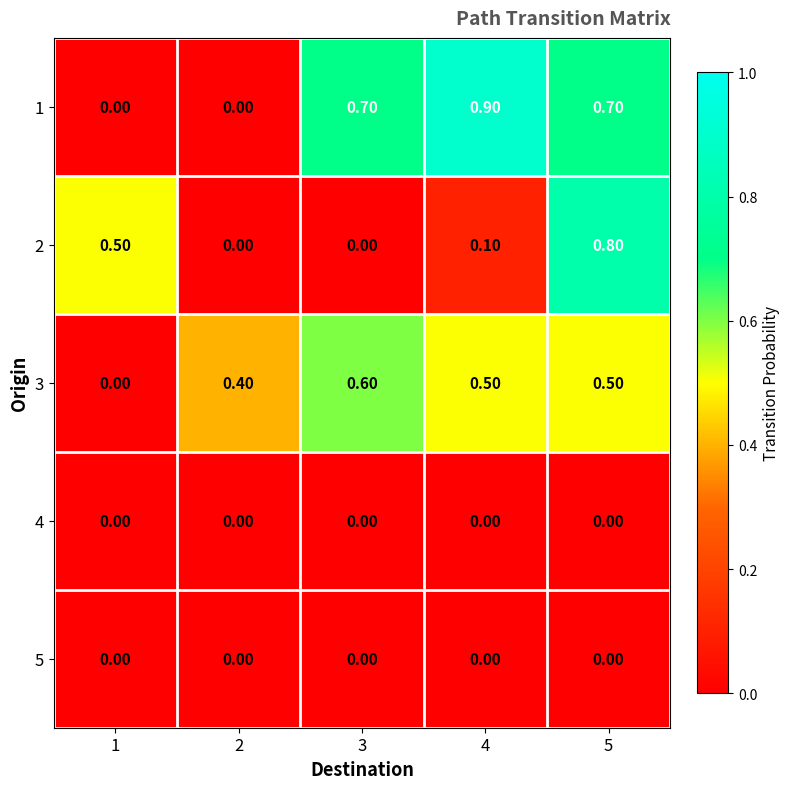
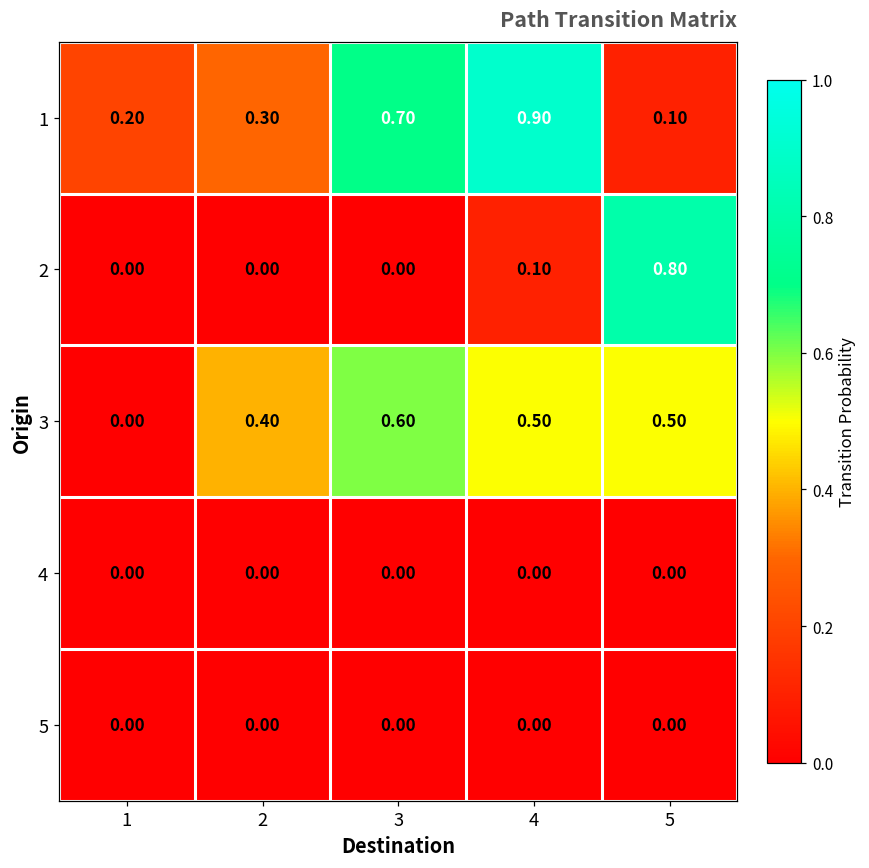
  {
    "1": {
-     "1": 0.00,
-     "2": 0.00,
+     "1": 0.20,
+     "2": 0.30,
      "3": 0.70,
      "4": 0.90,
-     "5": 0.70
+     "5": 0.10
    },
    "2": {
-     "1": 0.50,
+     "1": 0.00,
      "2": 0.00,
      "3": 0.00,
      "4": 0.10,
      "5": 0.80
    },
    "3": {
      "1": 0.00,
      "2": 0.40,
      "3": 0.60,
      "4": 0.50,
      "5": 0.50
    },
    "4": {
      "1": 0.00,
      "2": 0.00,
      "3": 0.00,
      "4": 0.00,
      "5": 0.00
    },
    "5": {
      "1": 0.00,
      "2": 0.00,
      "3": 0.00,
      "4": 0.00,
      "5": 0.00
    }
  }
